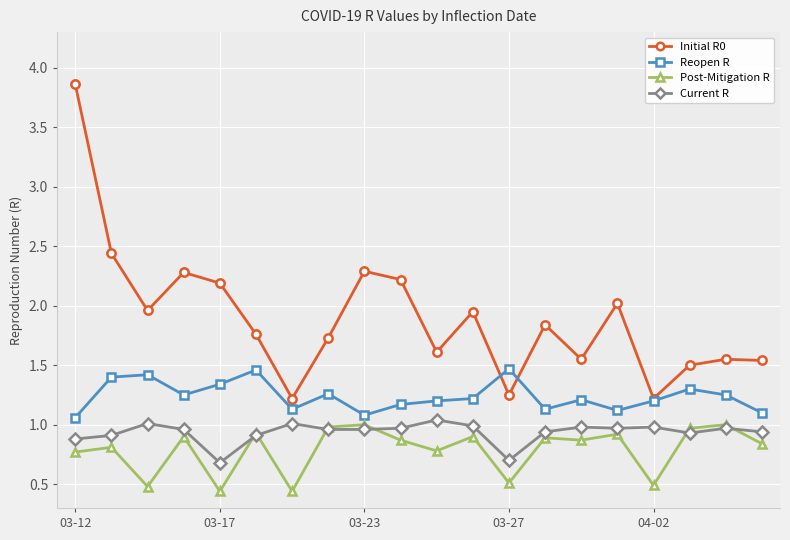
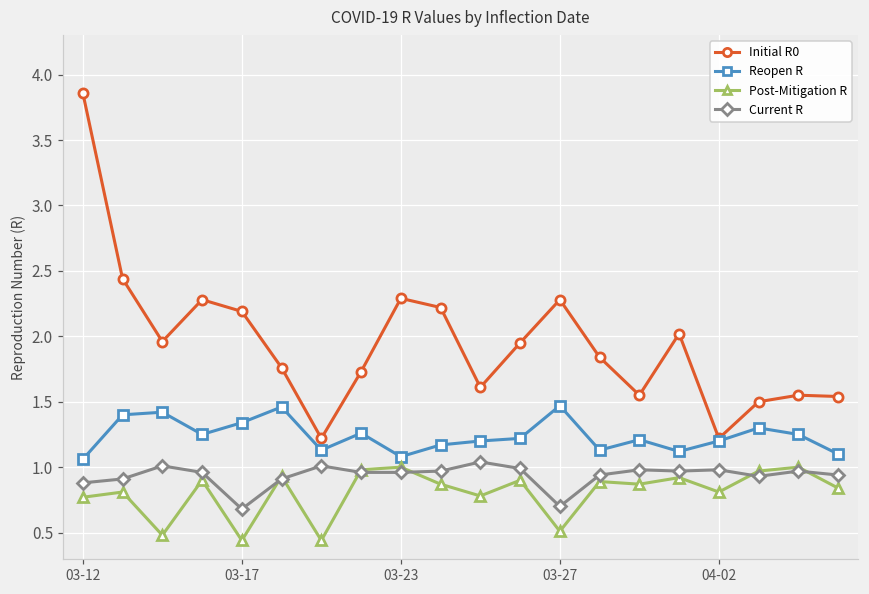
  {
    "Initial R0": {
      "03-12": 3.86,
      "03-17": 2.19,
      "03-23": 2.29,
-     "03-27": 1.25
+     "03-27": 2.28
    },
    "Reopen R": {
      "03-12": 1.06,
      "03-17": 1.34,
      "03-23": 1.08,
      "03-27": 1.47
    },
    "Post-Mitigation R": {
      "03-12": 0.77,
      "03-17": 0.44,
      "03-23": 1.00,
      "03-27": 0.51,
-     "04-02": 0.49
+     "04-02": 0.81
    },
    "Current R": {
      "03-12": 0.88,
      "03-17": 0.68,
      "03-23": 0.96,
      "03-27": 0.70,
      "04-02": 0.98
    }
  }
